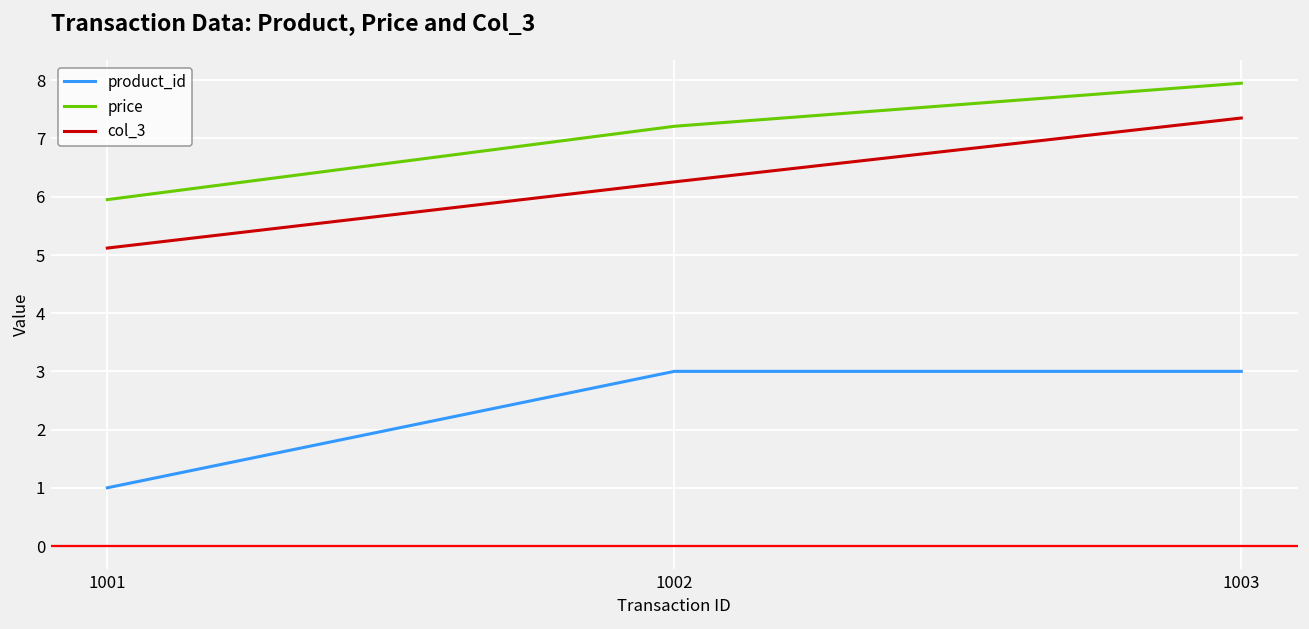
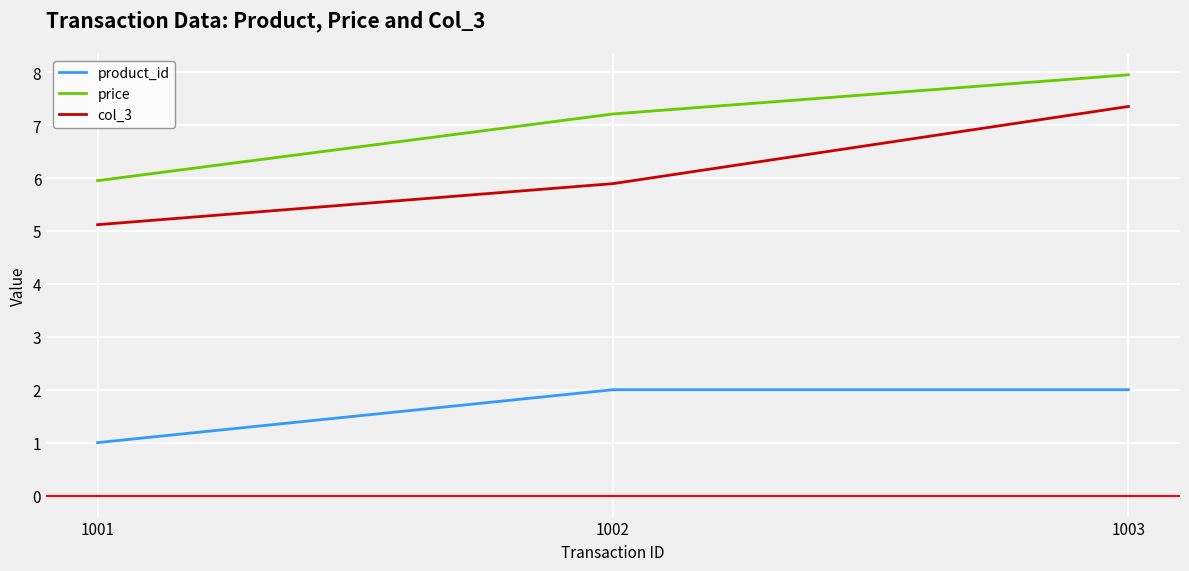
  {
    "product_id": {
      "1001": 1,
-     "1002": 3,
-     "1003": 3
+     "1002": 2,
+     "1003": 2
    },
    "price": {
      "1001": 6.0,
      "1002": 7.2,
      "1003": 8.0
    },
    "col_3": {
      "1001": 5.1,
-     "1002": 6.3,
+     "1002": 5.9,
      "1003": 7.4
    }
  }
